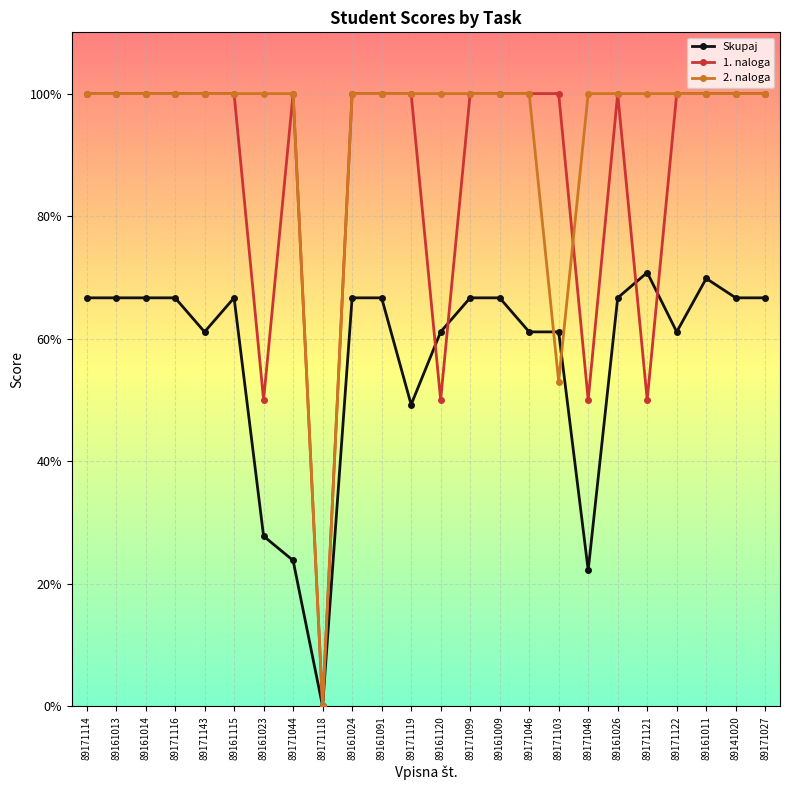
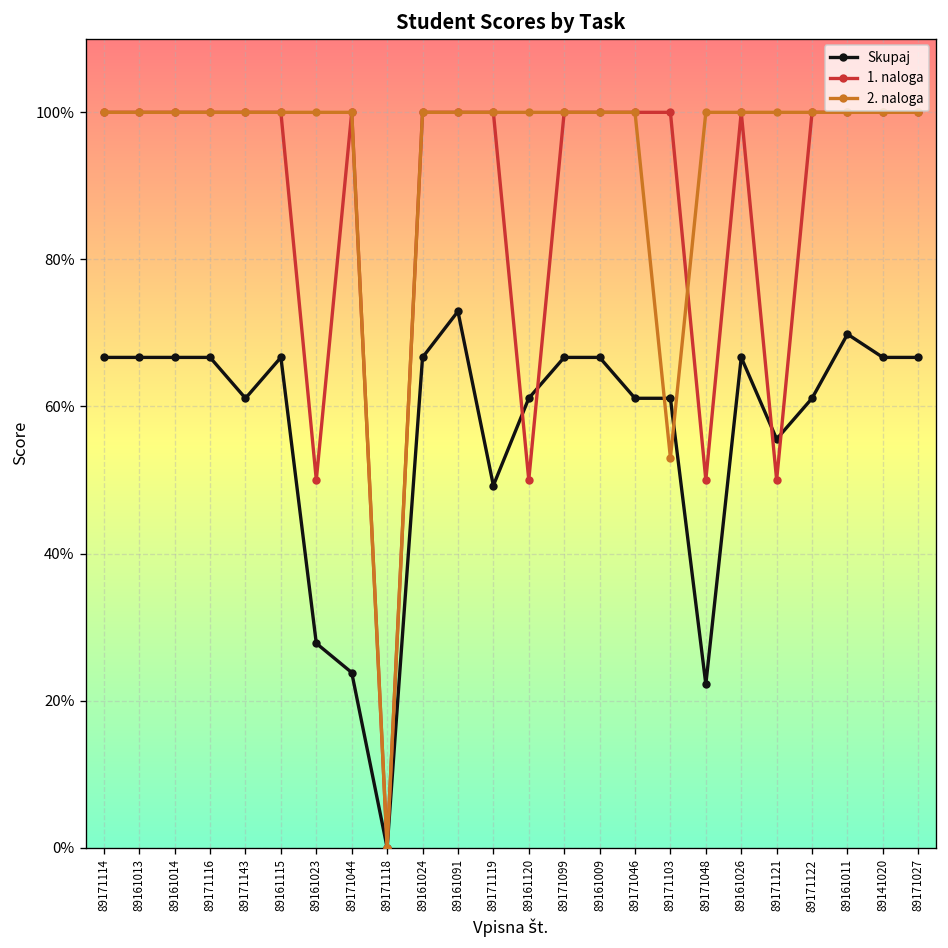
  {
    "Skupaj": {
      "89171114": "67%",
      "89161013": "67%",
      "89161014": "67%",
      "89171116": "67%",
      "89171143": "61%",
      "89161115": "67%",
      "89161023": "28%",
      "89171044": "24%",
      "89161024": "67%",
-     "89161091": "67%",
+     "89161091": "73%",
      "89171119": "49%",
      "89161120": "61%",
      "89171099": "67%",
      "89161009": "67%",
      "89171046": "61%",
      "89171103": "61%",
      "89171048": "22%",
      "89161026": "67%",
-     "89171121": "71%",
+     "89171121": "56%",
      "89171122": "61%",
      "89161011": "70%",
      "89141020": "67%",
      "89171027": "67%"
    },
    "1. naloga": {
      "89161023": "50%",
      "89161120": "50%",
      "89171103": "100%",
      "89171048": "50%",
      "89171121": "50%"
    },
    "2. naloga": {
      "89161023": "100%",
      "89161120": "100%",
      "89171103": "53%",
      "89171048": "100%",
      "89171121": "100%"
    }
  }
